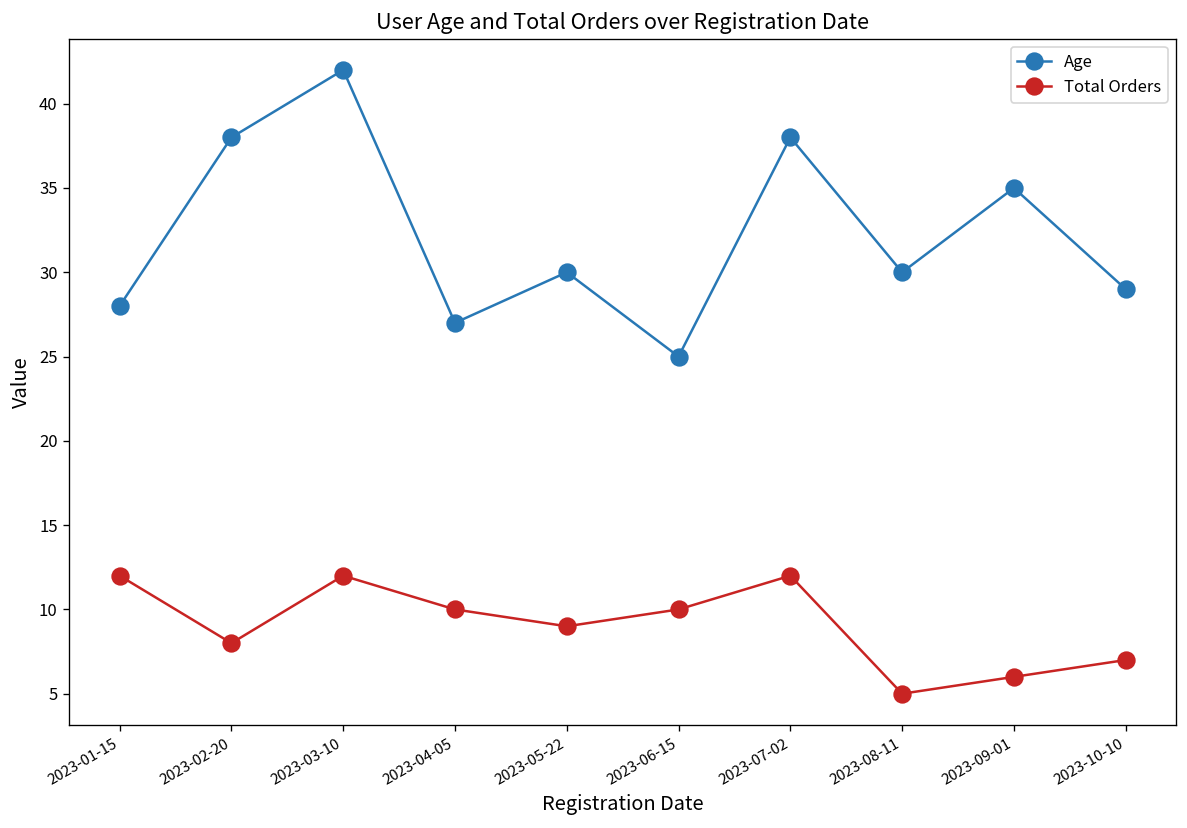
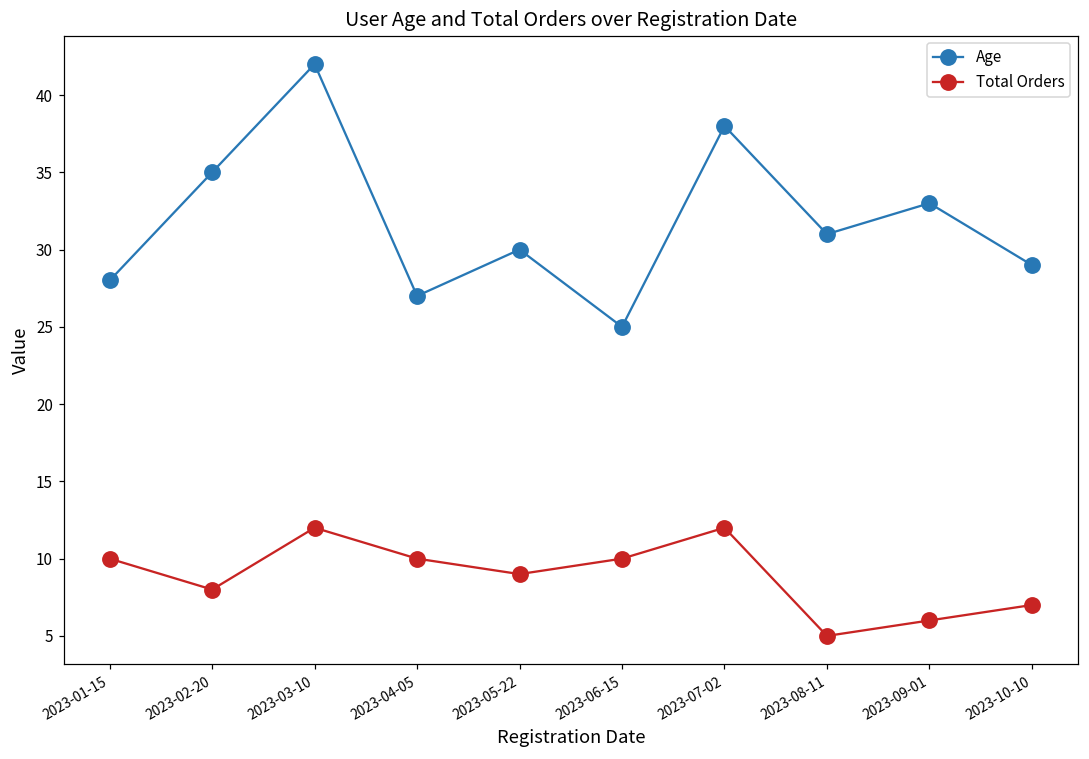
  {
    "Age": {
      "2023-01-15": 28,
-     "2023-02-20": 38,
+     "2023-02-20": 35,
      "2023-03-10": 42,
      "2023-04-05": 27,
      "2023-05-22": 30,
      "2023-06-15": 25,
      "2023-07-02": 38,
-     "2023-08-11": 30,
-     "2023-09-01": 35,
+     "2023-08-11": 31,
+     "2023-09-01": 33,
      "2023-10-10": 29
    },
    "Total Orders": {
-     "2023-01-15": 12,
+     "2023-01-15": 10,
      "2023-02-20": 8,
      "2023-03-10": 12,
      "2023-04-05": 10,
      "2023-05-22": 9,
      "2023-06-15": 10,
      "2023-07-02": 12,
      "2023-08-11": 5,
      "2023-09-01": 6,
      "2023-10-10": 7
    }
  }
